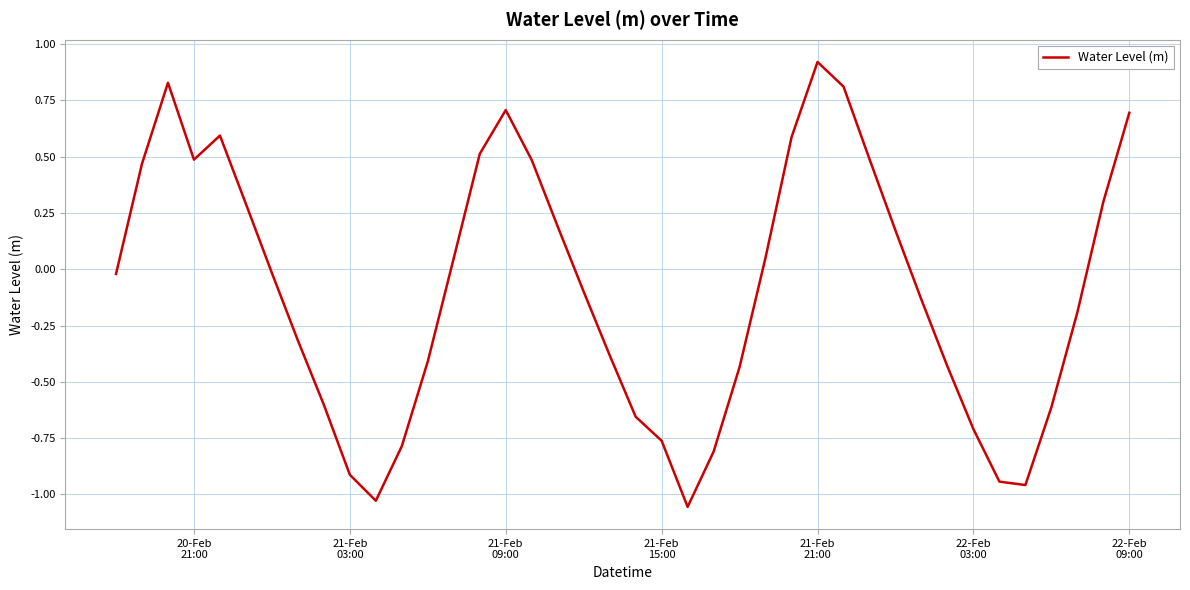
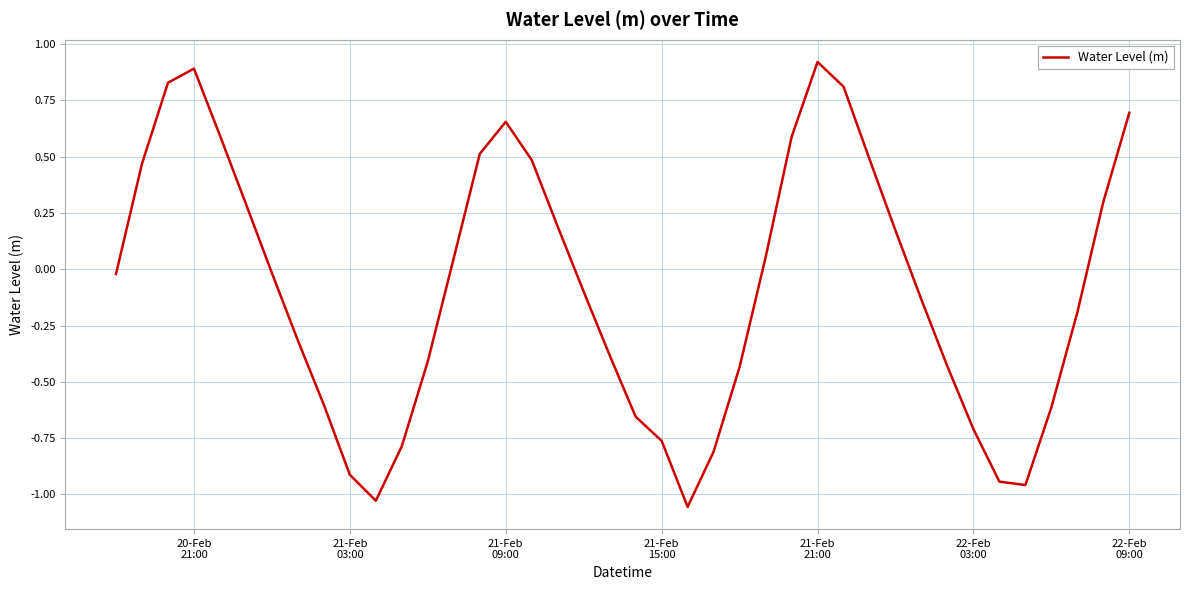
  {
-   "20-Feb 21:00": 0.49,
+   "20-Feb 21:00": 0.89,
    "21-Feb 03:00": -0.91,
-   "21-Feb 09:00": 0.71,
+   "21-Feb 09:00": 0.65,
    "21-Feb 15:00": -0.76,
    "21-Feb 21:00": 0.92,
    "22-Feb 03:00": -0.71,
    "22-Feb 09:00": 0.69
  }
